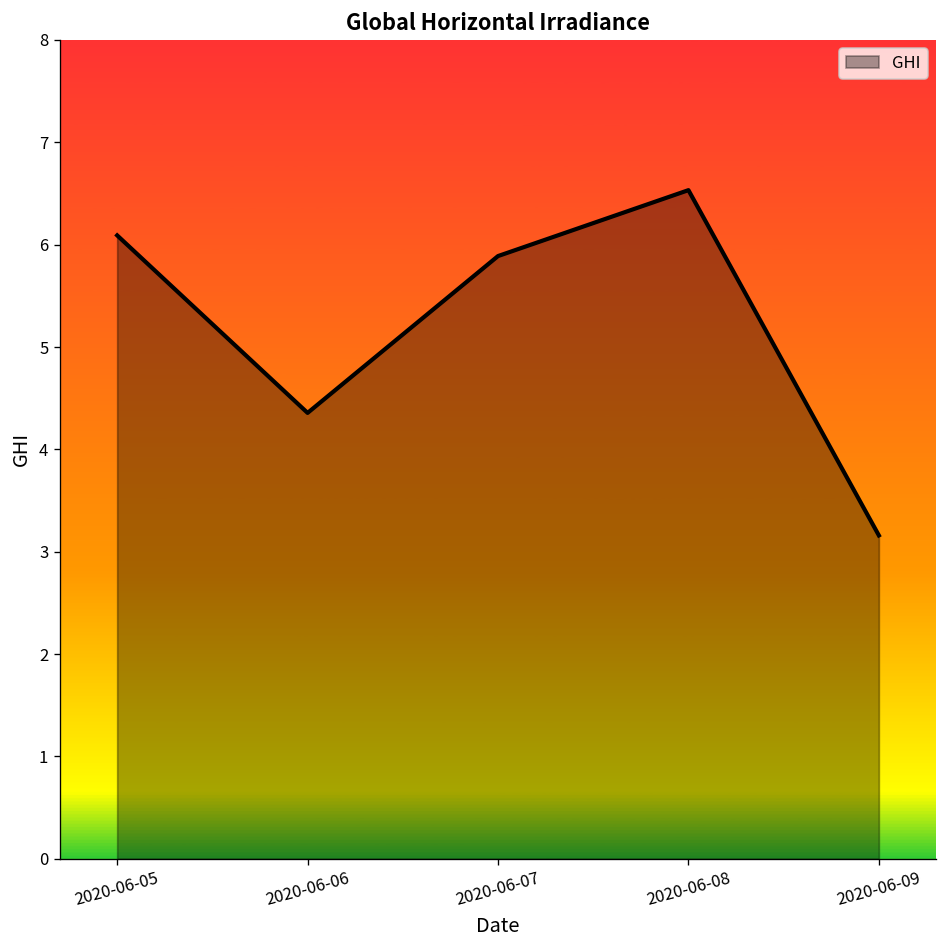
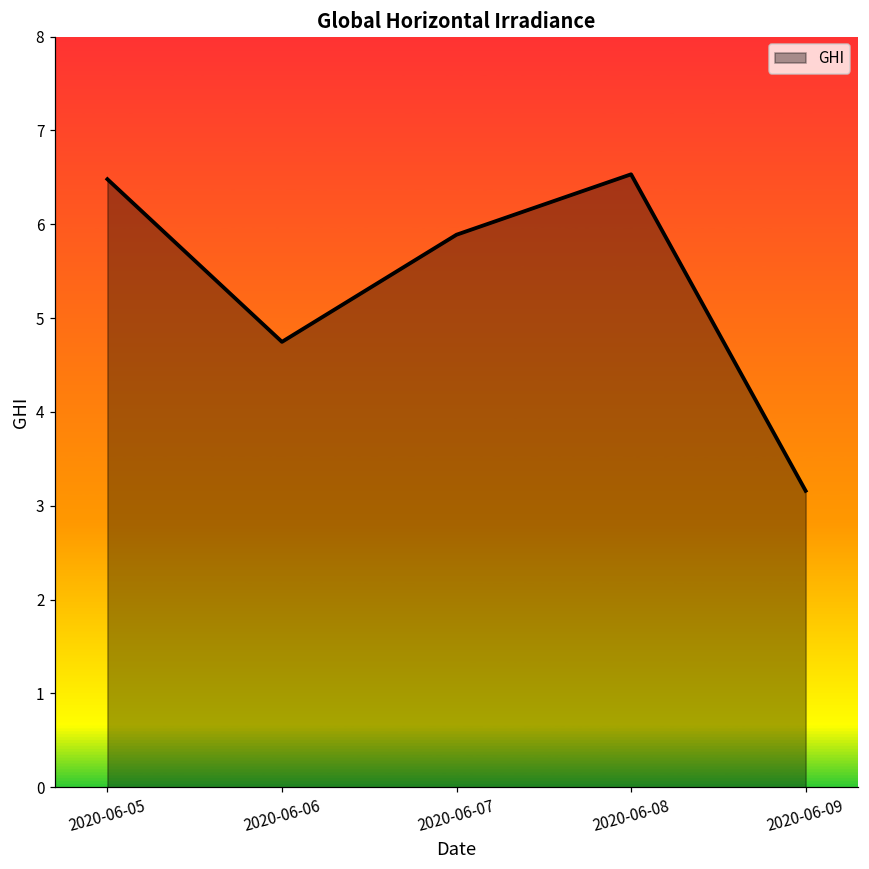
  {
-   "2020-06-05": 6.1,
-   "2020-06-06": 4.4,
+   "2020-06-05": 6.5,
+   "2020-06-06": 4.7,
    "2020-06-07": 5.9,
    "2020-06-08": 6.5,
    "2020-06-09": 3.2
  }
